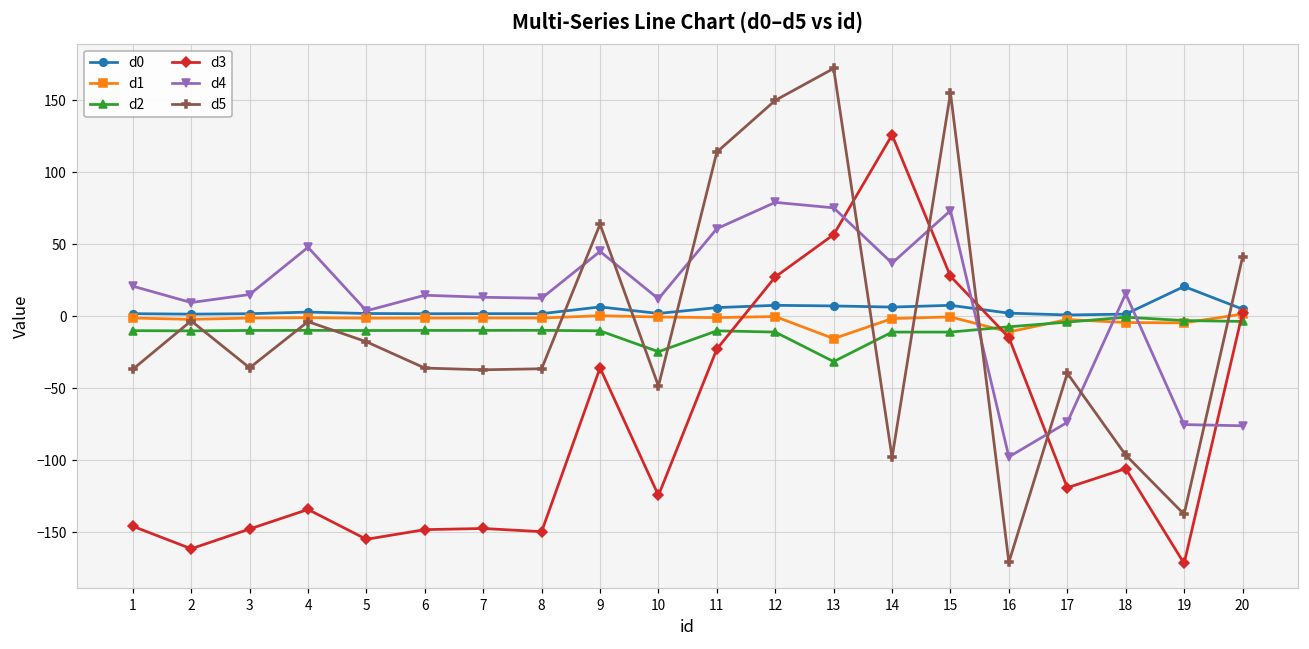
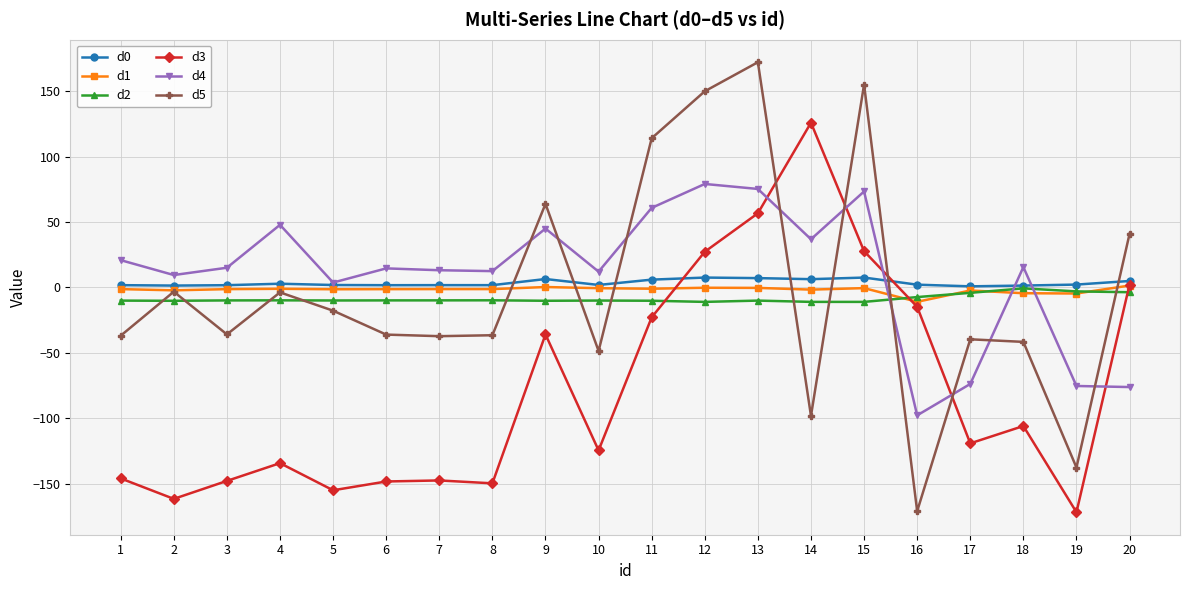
  {
    "d0": {
      "1": 2,
      "2": 1,
      "3": 2,
      "4": 3,
      "6": 2,
      "7": 2,
      "8": 2,
      "9": 6,
      "10": 2,
      "11": 6,
      "12": 8,
      "13": 7,
      "14": 6,
      "15": 8,
      "16": 2,
      "17": 1,
      "18": 1,
-     "19": 21,
+     "19": 2,
      "20": 5
    },
    "d1": {
      "1": -1,
      "3": -1,
      "4": -1,
      "5": -1,
      "6": -1,
      "7": -1,
      "8": -1,
      "9": 0,
      "10": -1,
      "11": -1,
      "12": 0,
-     "13": -16,
+     "13": 0,
      "14": -2,
      "15": 0,
      "16": -11,
      "18": -4
    },
    "d2": {
      "1": -10,
      "2": -10,
      "3": -10,
      "4": -10,
      "5": -10,
      "6": -10,
      "7": -10,
      "8": -10,
      "9": -10,
-     "10": -25,
+     "10": -10,
      "11": -10,
      "12": -11,
-     "13": -32,
+     "13": -10,
      "14": -11,
      "15": -11,
      "16": -7,
      "18": -1,
      "20": -4
    },
    "d3": {
      "1": -146,
      "2": -162,
      "3": -148,
      "4": -134,
      "5": -155,
      "6": -148,
      "7": -147,
      "8": -150,
      "9": -36,
      "10": -124,
      "11": -23,
      "12": 27,
      "13": 57,
      "14": 126,
      "15": 28,
      "16": -15,
      "17": -119,
      "18": -106,
      "19": -172
    },
    "d4": {
      "1": 21,
      "2": 10,
      "3": 15,
      "4": 48,
      "6": 15,
      "7": 13,
      "8": 13,
      "9": 45,
      "10": 12,
      "11": 61,
      "12": 79,
      "13": 75,
      "14": 37,
      "15": 73,
      "16": -98,
      "17": -74,
      "18": 16,
      "19": -75,
      "20": -76
    },
    "d5": {
      "1": -37,
      "3": -36,
      "4": -4,
      "5": -18,
      "6": -36,
      "7": -37,
      "8": -36,
      "9": 64,
      "10": -49,
      "11": 114,
      "12": 150,
      "13": 172,
      "14": -98,
      "15": 155,
      "16": -171,
      "17": -40,
-     "18": -96,
+     "18": -42,
      "19": -138,
      "20": 41
    }
  }
